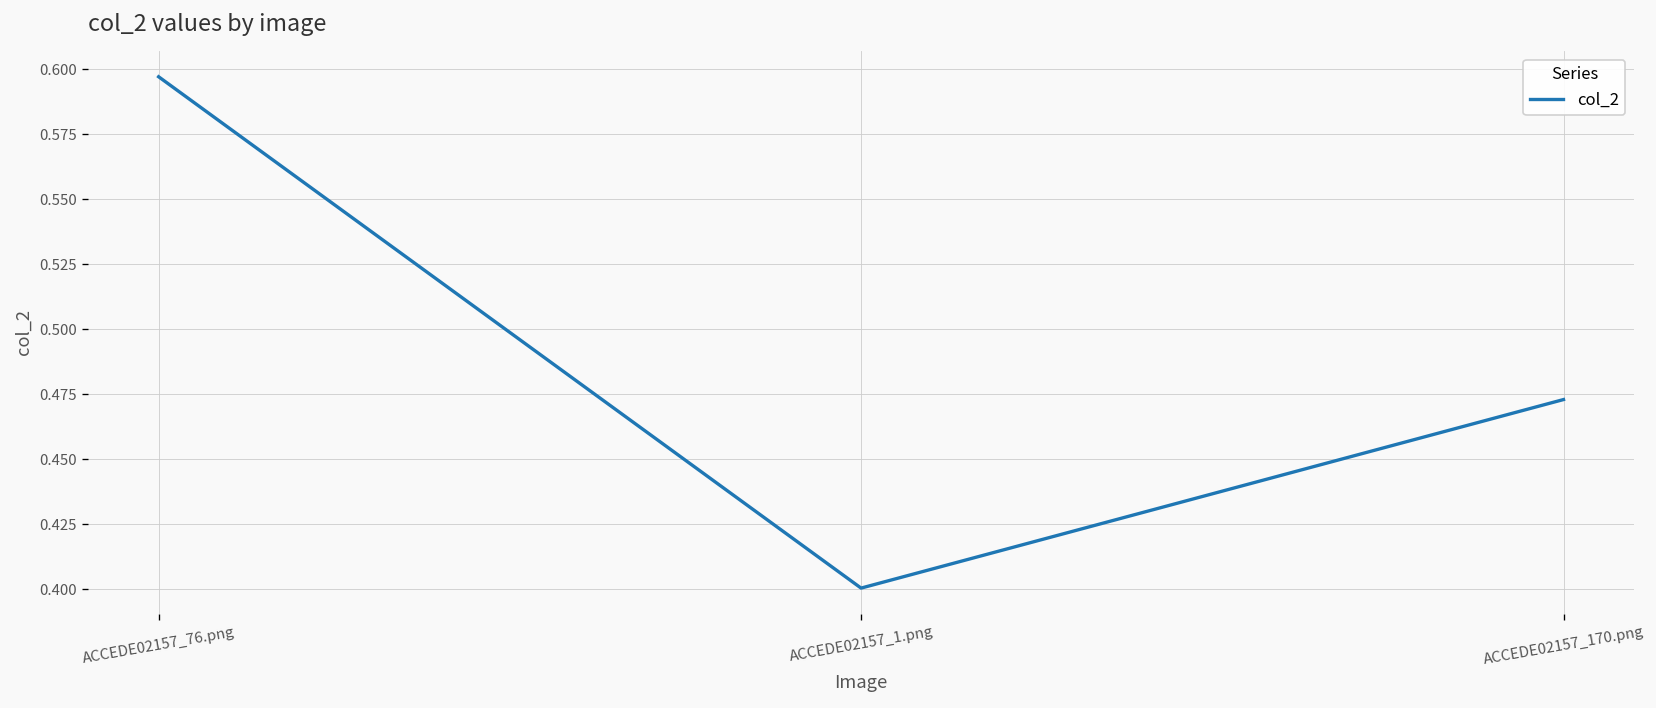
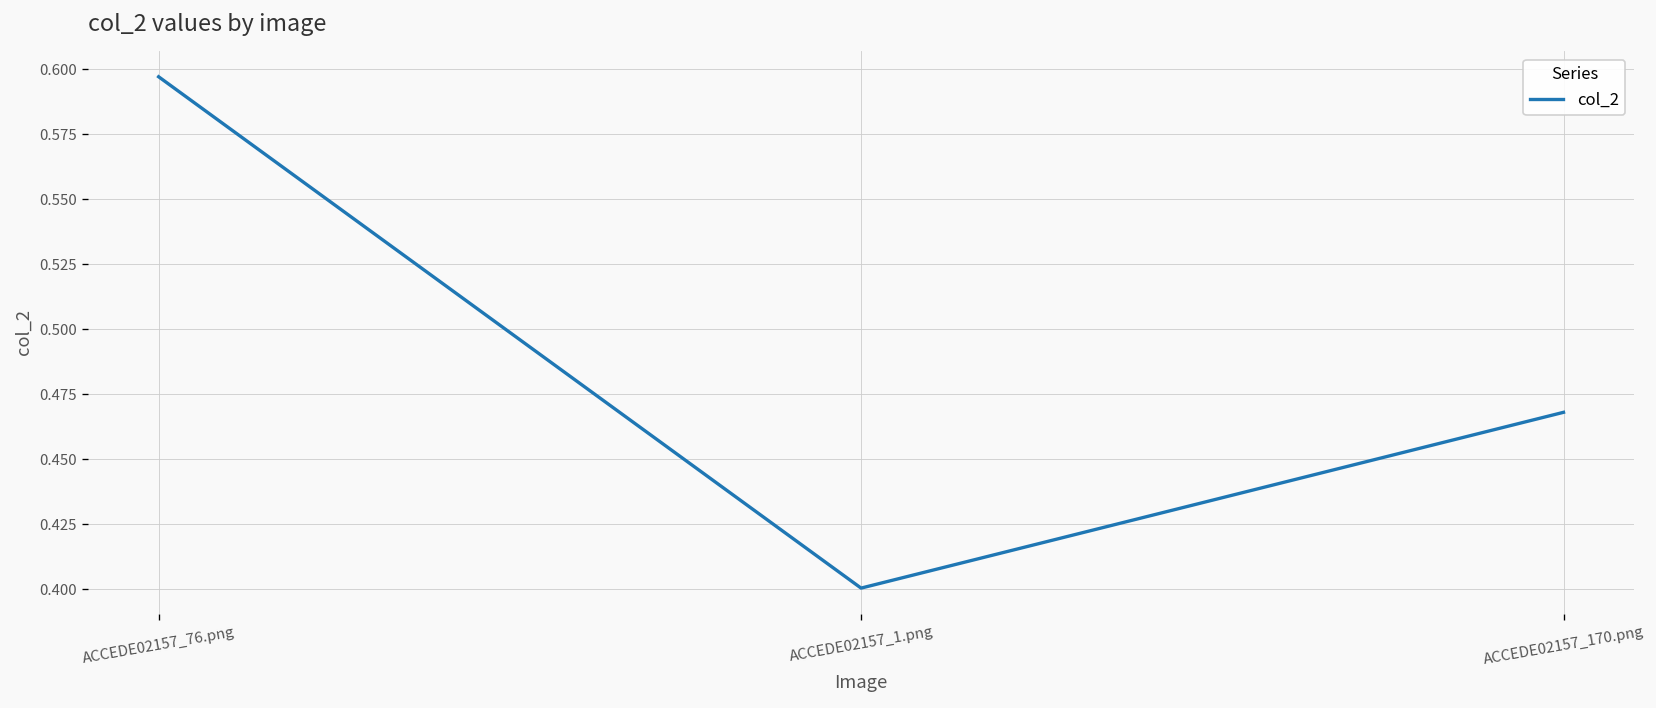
  {
    "ACCEDE02157_76.png": 0.597,
    "ACCEDE02157_1.png": 0.400,
-   "ACCEDE02157_170.png": 0.473
+   "ACCEDE02157_170.png": 0.468
  }
